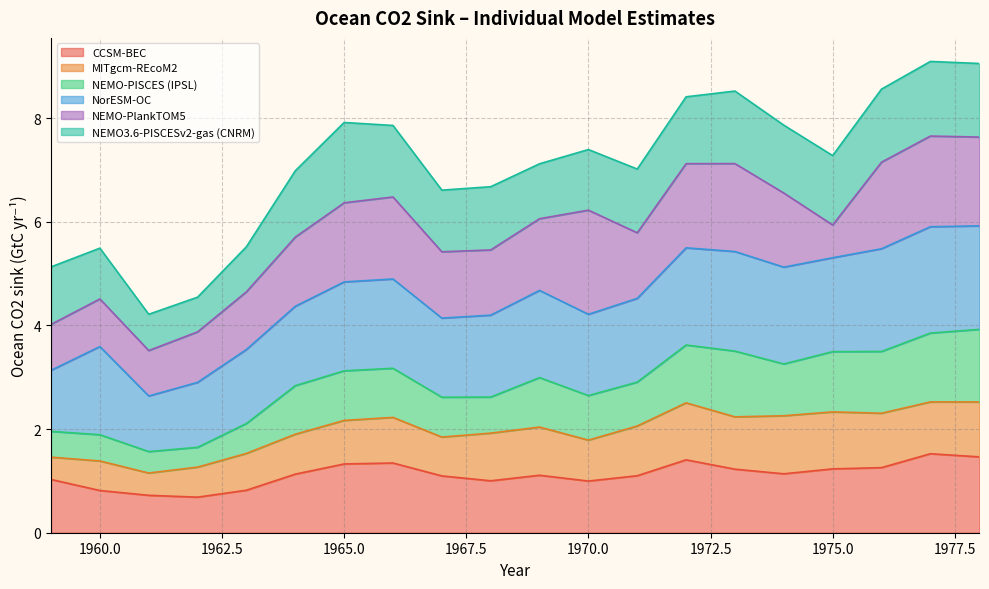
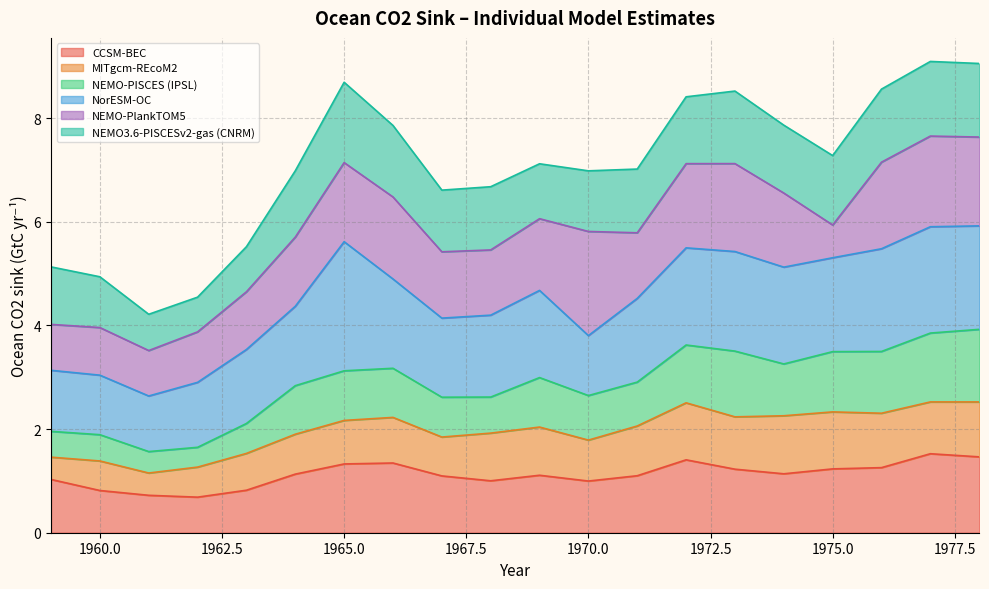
  {
    "NorESM-OC": {
-     "1960.0": 1.7,
-     "1965.0": 1.7,
-     "1970.0": 1.6,
+     "1960.0": 1.1,
+     "1965.0": 2.5,
+     "1970.0": 1.2,
      "1975.0": 1.8
    },
    "NEMO-PlankTOM5": {
      "1960.0": 0.9,
      "1965.0": 1.5,
      "1970.0": 2.0,
      "1975.0": 0.6
    }
  }
